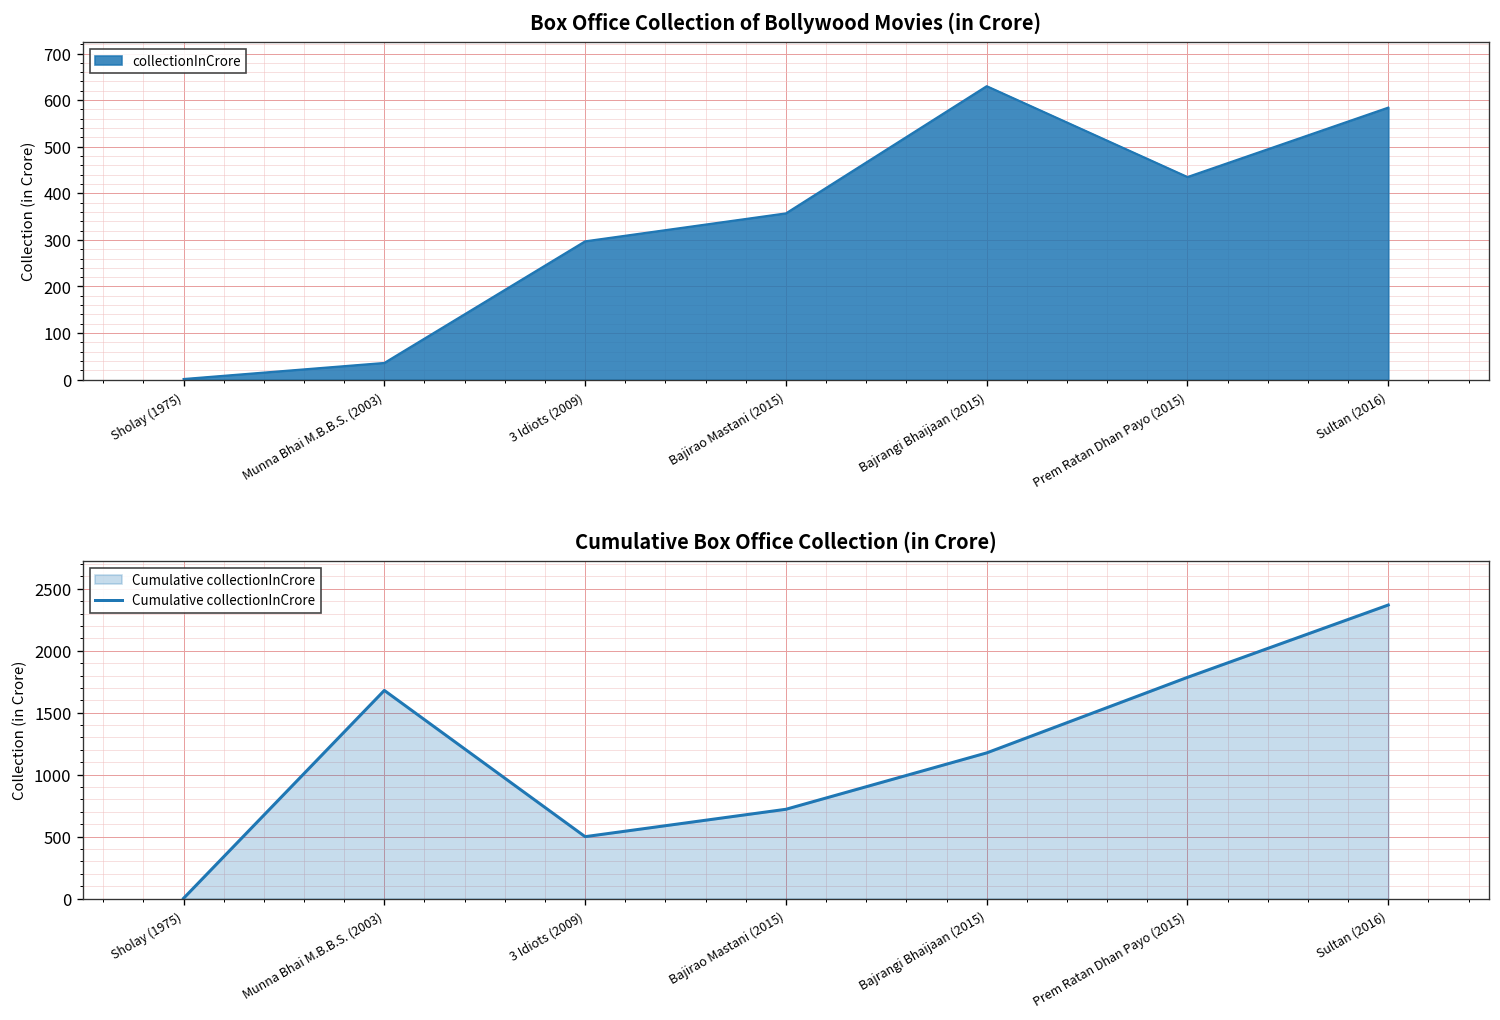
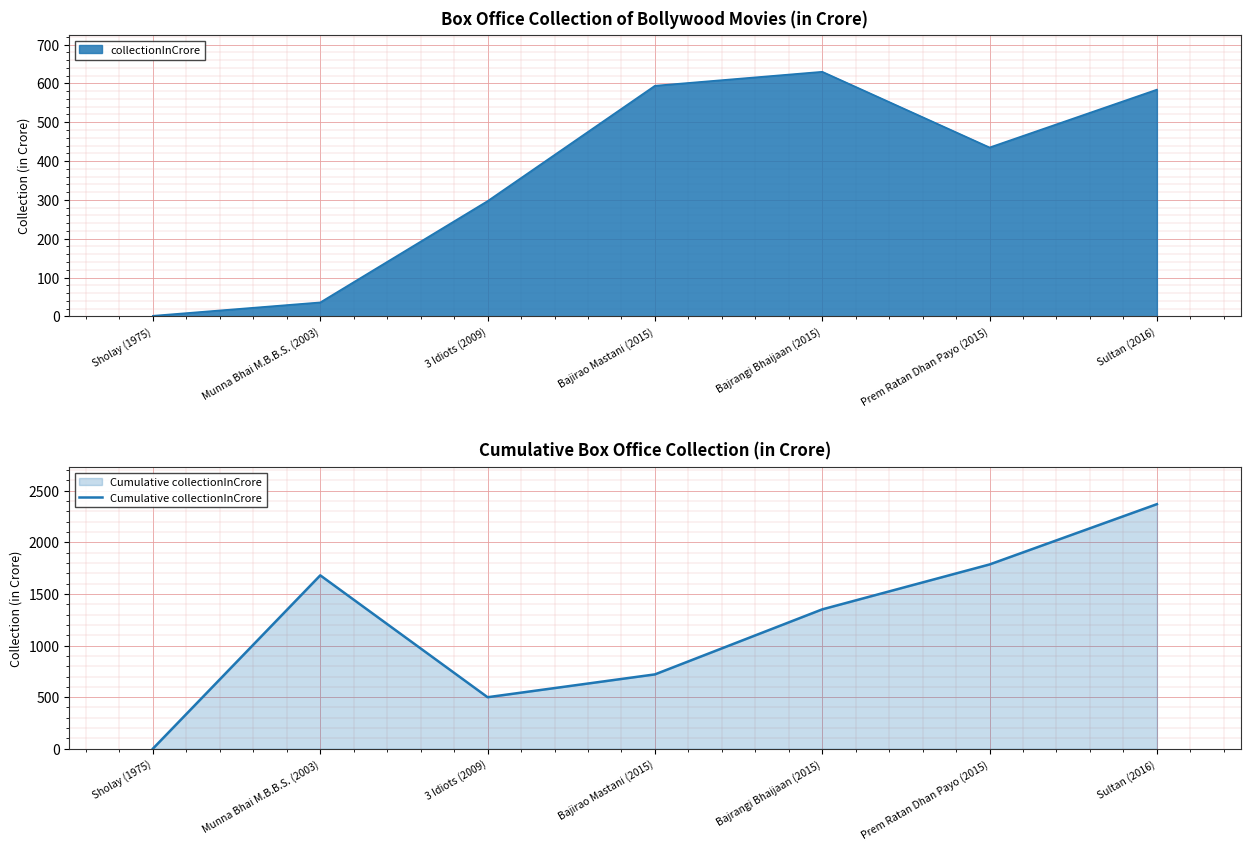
  {
    "Box Office Collection of Bollywood Movies (in Crore)": {
      "Sholay (1975)": 0,
      "Munna Bhai M.B.B.S. (2003)": 40,
      "3 Idiots (2009)": 300,
-     "Bajirao Mastani (2015)": 360,
+     "Bajirao Mastani (2015)": 590,
      "Bajrangi Bhaijaan (2015)": 630,
      "Prem Ratan Dhan Payo (2015)": 440,
      "Sultan (2016)": 580
    },
    "Cumulative Box Office Collection (in Crore)": {
      "Sholay (1975)": 0,
      "Munna Bhai M.B.B.S. (2003)": 1680,
      "3 Idiots (2009)": 500,
      "Bajirao Mastani (2015)": 720,
-     "Bajrangi Bhaijaan (2015)": 1180,
+     "Bajrangi Bhaijaan (2015)": 1350,
      "Prem Ratan Dhan Payo (2015)": 1790,
      "Sultan (2016)": 2370
    }
  }
